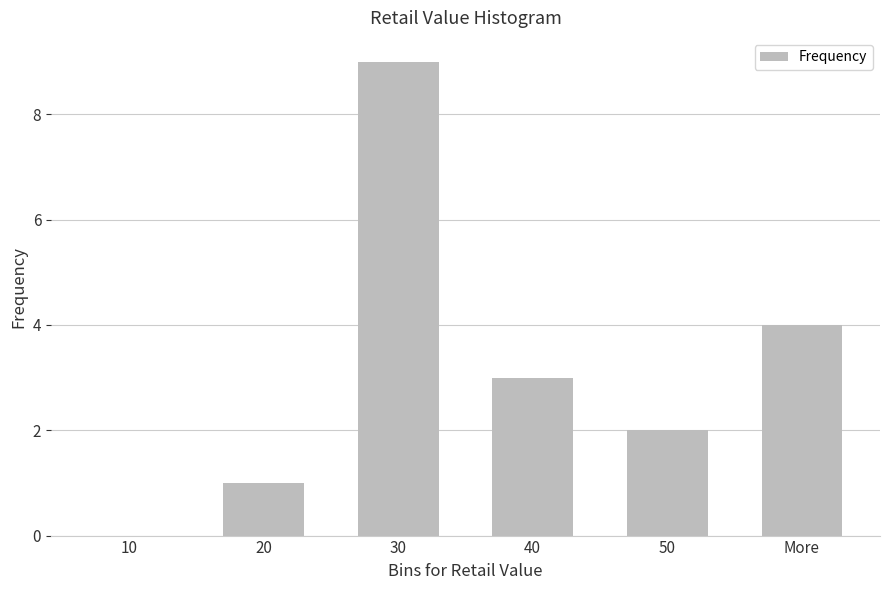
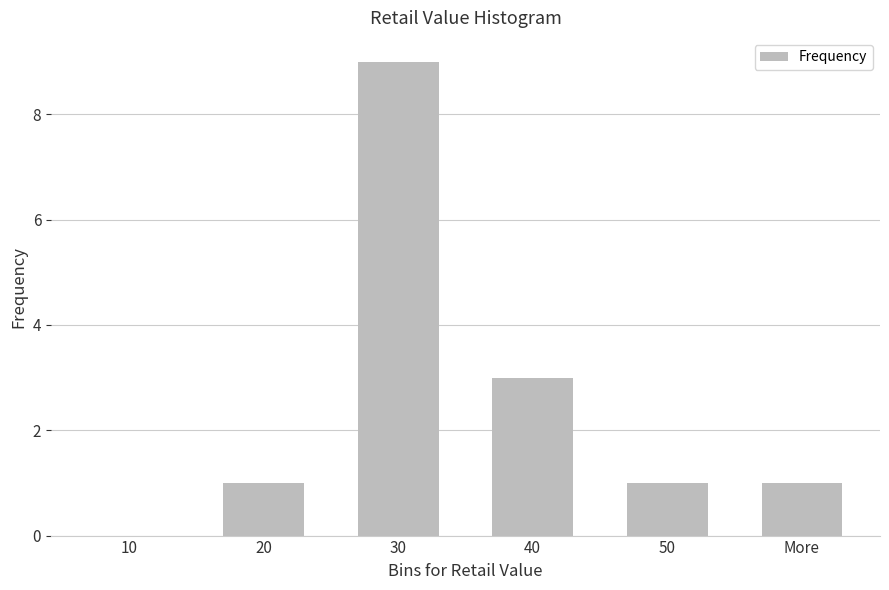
  {
    "10": 0,
    "20": 1,
    "30": 9,
    "40": 3,
-   "50": 2,
-   "More": 4
+   "50": 1,
+   "More": 1
  }
